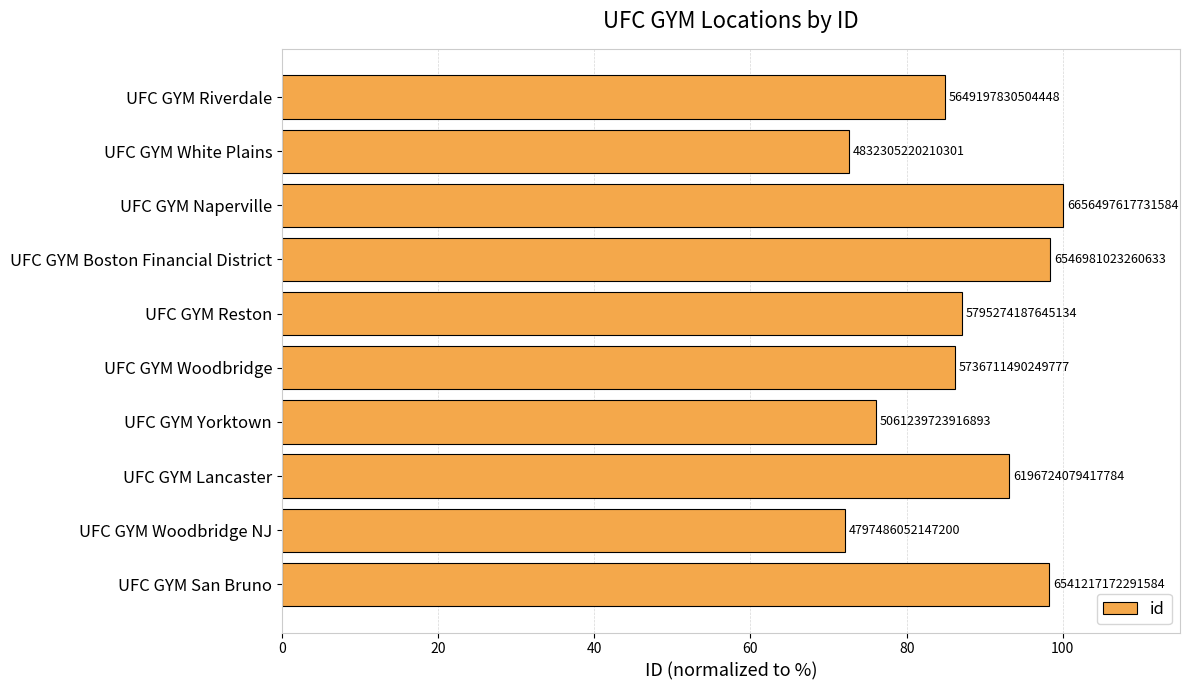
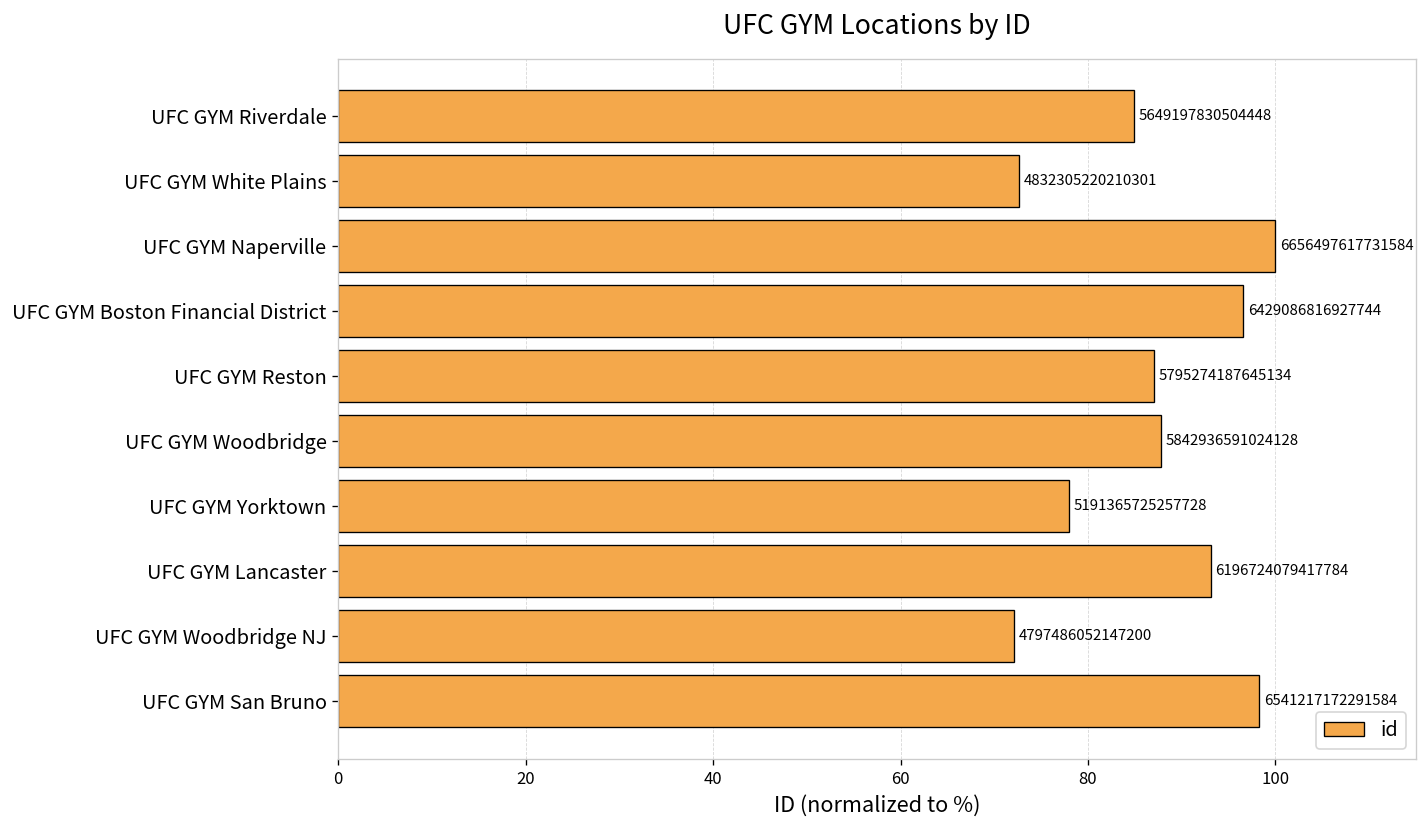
  {
-   "UFC GYM Boston Financial District": 6546981023260633,
-   "UFC GYM Woodbridge": 5736711490249777,
-   "UFC GYM Yorktown": 5061239723916893
+   "UFC GYM Boston Financial District": 6429086816927744,
+   "UFC GYM Woodbridge": 5842936591024128,
+   "UFC GYM Yorktown": 5191365725257728
  }
